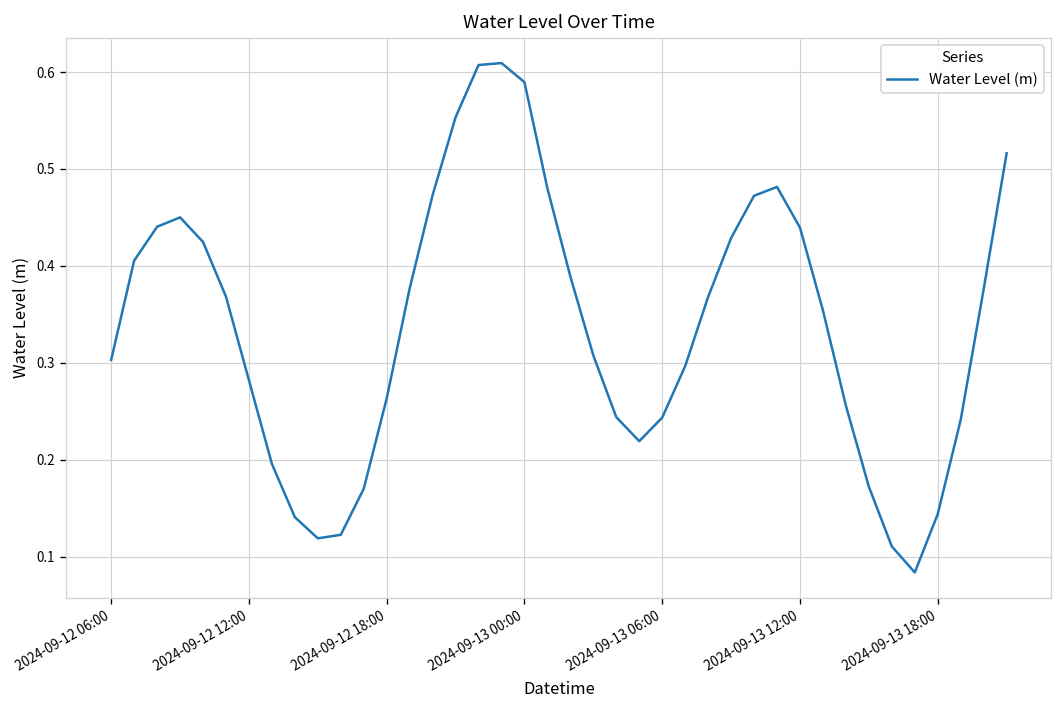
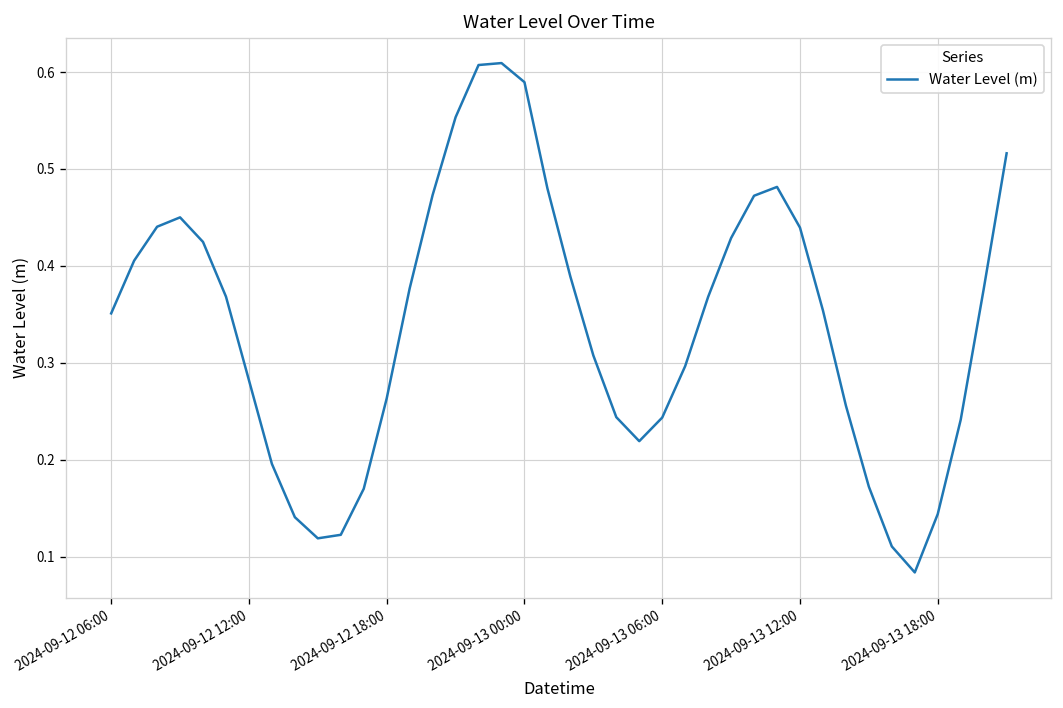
  {
-   "2024-09-12 06:00": 0.30,
+   "2024-09-12 06:00": 0.35,
    "2024-09-12 12:00": 0.28,
    "2024-09-12 18:00": 0.26,
    "2024-09-13 00:00": 0.59,
    "2024-09-13 06:00": 0.24,
    "2024-09-13 12:00": 0.44,
    "2024-09-13 18:00": 0.14
  }
